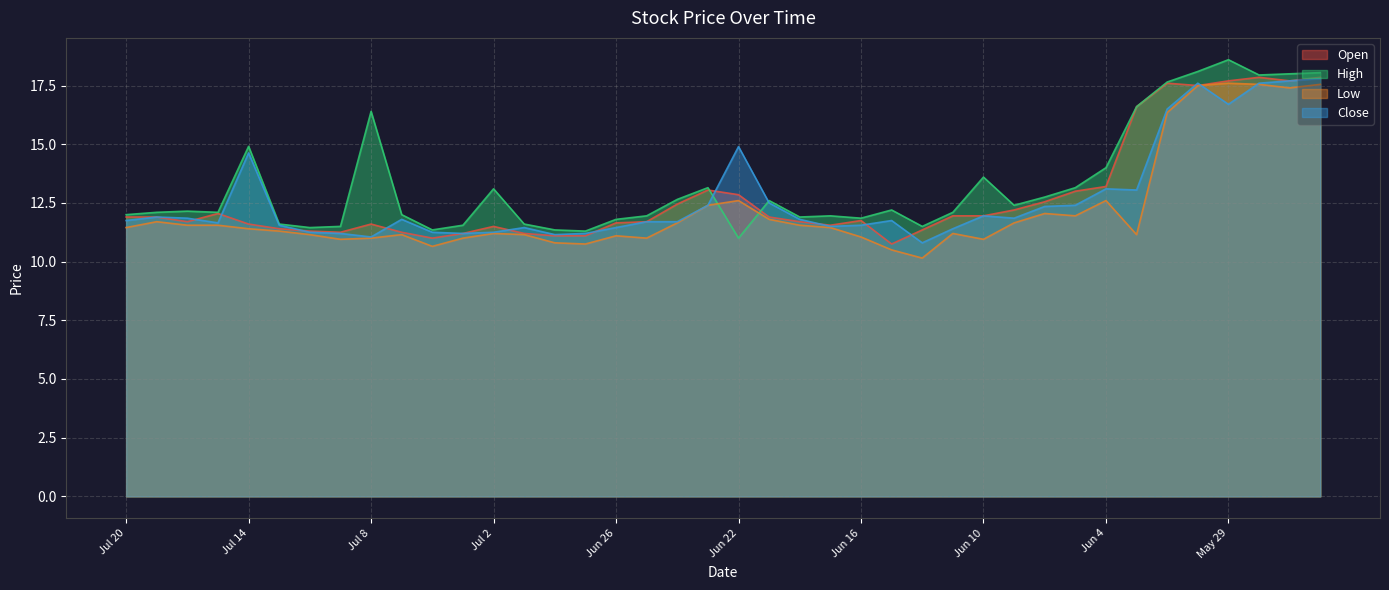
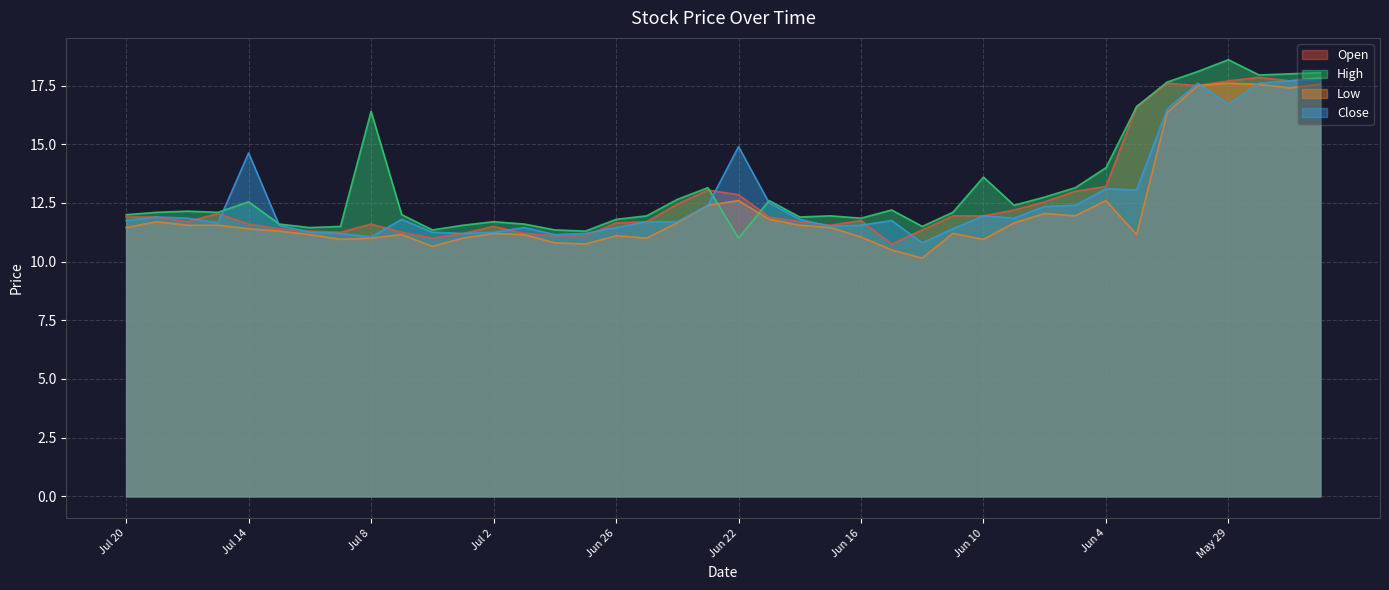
  {
    "High": {
-     "Jul 14": 14.9,
+     "Jul 14": 12.6,
      "Jul 8": 16.4,
-     "Jul 2": 13.1,
+     "Jul 2": 11.7,
      "Jun 26": 11.8,
      "Jun 22": 11.0,
      "Jun 10": 13.6,
      "Jun 4": 14.0,
      "May 29": 18.6
    },
    "Close": {
      "Jul 20": 11.8,
      "Jul 14": 14.6,
      "Jun 26": 11.5,
      "Jun 22": 14.9,
      "Jun 16": 11.6,
      "May 29": 16.7
    }
  }
